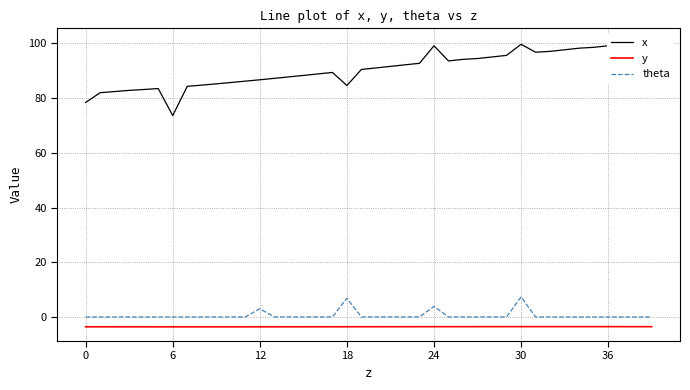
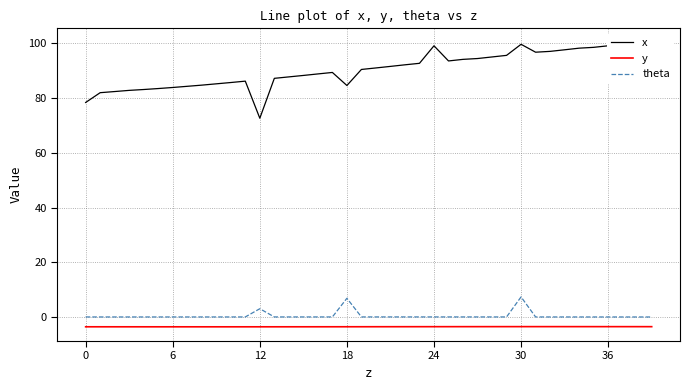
  {
    "x": {
      "0": 78,
-     "6": 74,
-     "12": 87,
+     "6": 84,
+     "12": 73,
      "18": 85,
      "24": 99,
      "30": 100
    },
    "y": {
      "0": -4,
      "6": -4,
      "12": -4,
      "18": -4,
      "24": -4,
      "30": -4,
      "36": -4
    },
    "theta": {
      "0": 0,
      "6": 0,
      "12": 3,
      "18": 7,
-     "24": 4,
+     "24": 0,
      "30": 7,
      "36": 0
    }
  }
